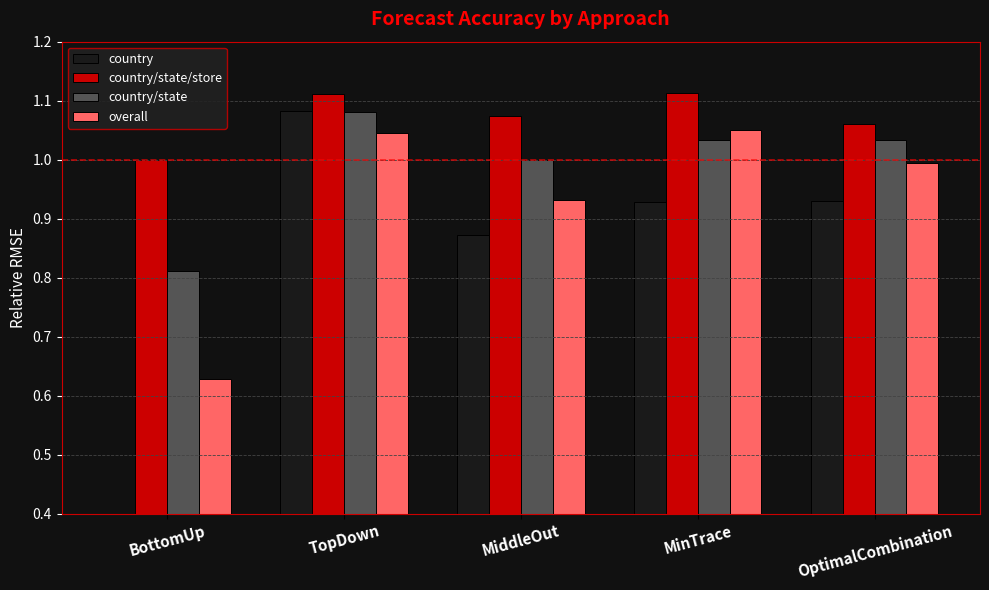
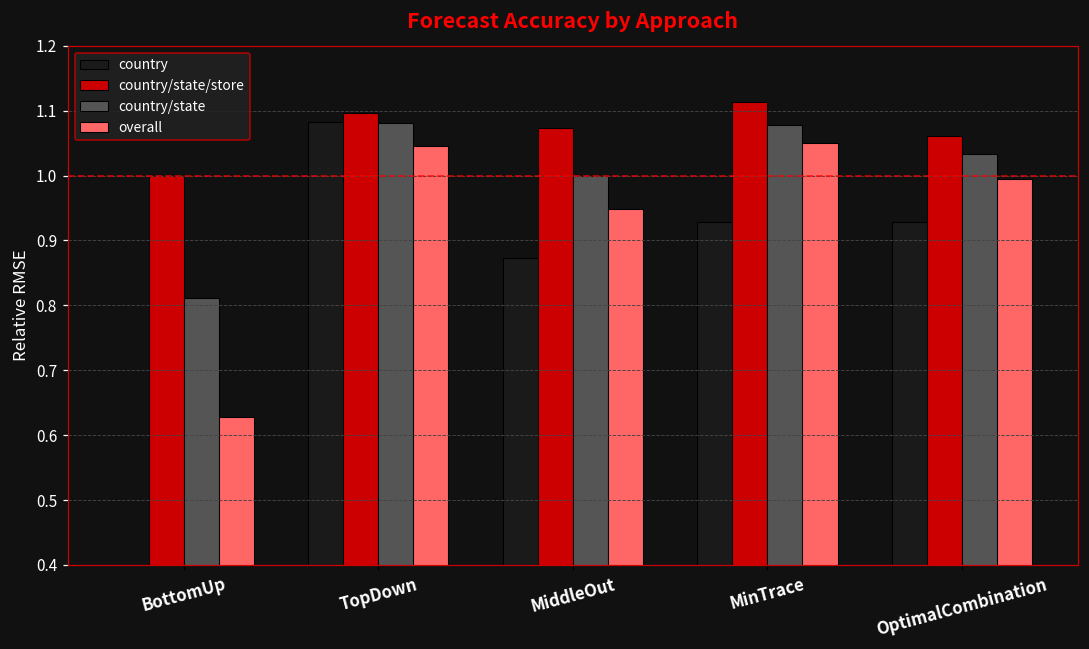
  {
    "country": {
      "TopDown": 1.08,
      "MiddleOut": 0.87,
      "MinTrace": 0.93,
      "OptimalCombination": 0.93
    },
    "country/state/store": {
      "BottomUp": 1.00,
-     "TopDown": 1.11,
+     "TopDown": 1.10,
      "MiddleOut": 1.07,
      "MinTrace": 1.11,
      "OptimalCombination": 1.06
    },
    "country/state": {
      "BottomUp": 0.81,
      "TopDown": 1.08,
      "MiddleOut": 1.00,
-     "MinTrace": 1.03,
+     "MinTrace": 1.08,
      "OptimalCombination": 1.03
    },
    "overall": {
      "BottomUp": 0.63,
      "TopDown": 1.04,
-     "MiddleOut": 0.93,
+     "MiddleOut": 0.95,
      "MinTrace": 1.05,
      "OptimalCombination": 0.99
    }
  }
